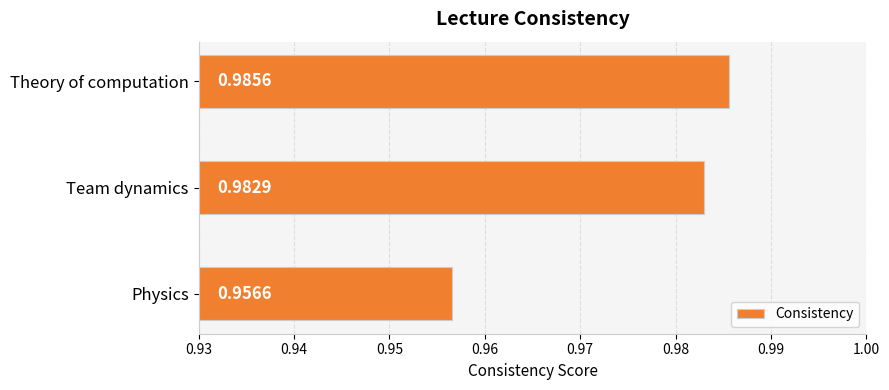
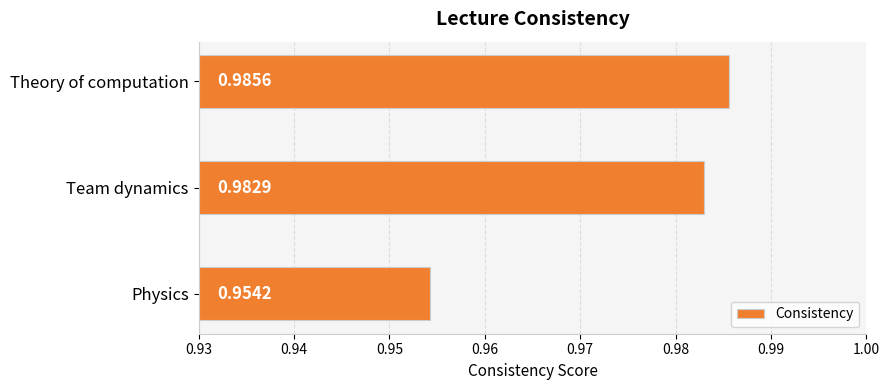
  {
    "Theory of computation": 0.9856,
    "Team dynamics": 0.9829,
-   "Physics": 0.9566
+   "Physics": 0.9542
  }
